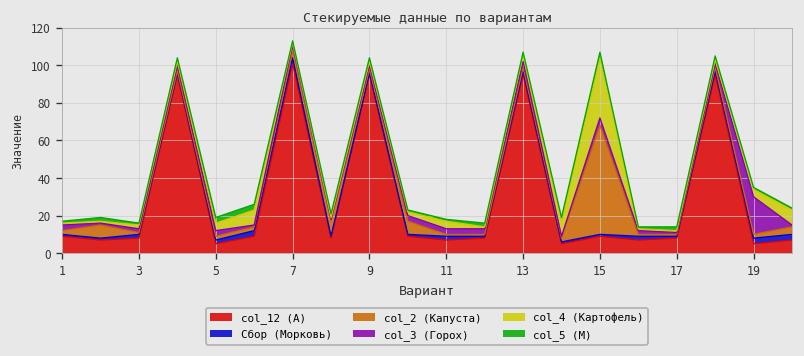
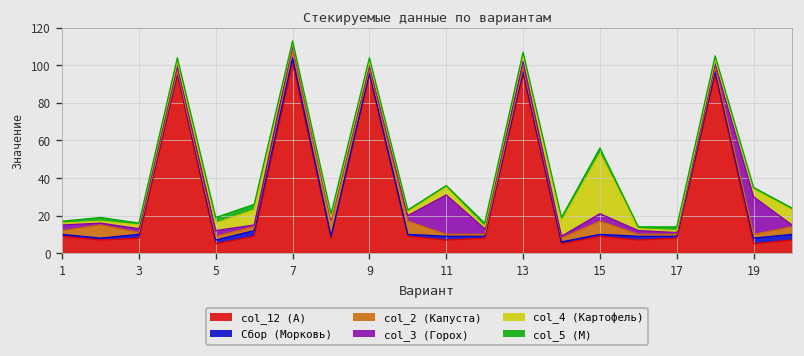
  {
    "col_12 (A)": {
      "3": 8,
      "5": 5,
      "7": 101,
      "11": 7,
      "13": 95,
      "19": 5
    },
    "Сбор (Морковь)": {
      "5": 2,
      "7": 3,
      "13": 2,
      "19": 3
    },
    "col_2 (Капуста)": {
      "1": 2,
      "5": 2,
      "7": 4,
      "9": 2,
      "13": 2,
-     "15": 58,
+     "15": 7,
      "19": 2
    },
    "col_3 (Горох)": {
      "3": 2,
      "5": 3,
      "9": 2,
-     "11": 3,
+     "11": 21,
      "13": 3,
      "15": 4,
      "19": 20
    },
    "col_4 (Картофель)": {
      "5": 4,
      "9": 2,
      "15": 32
    },
    "col_5 (М)": {
      "5": 3,
      "9": 2,
      "15": 3,
      "17": 2
    }
  }
